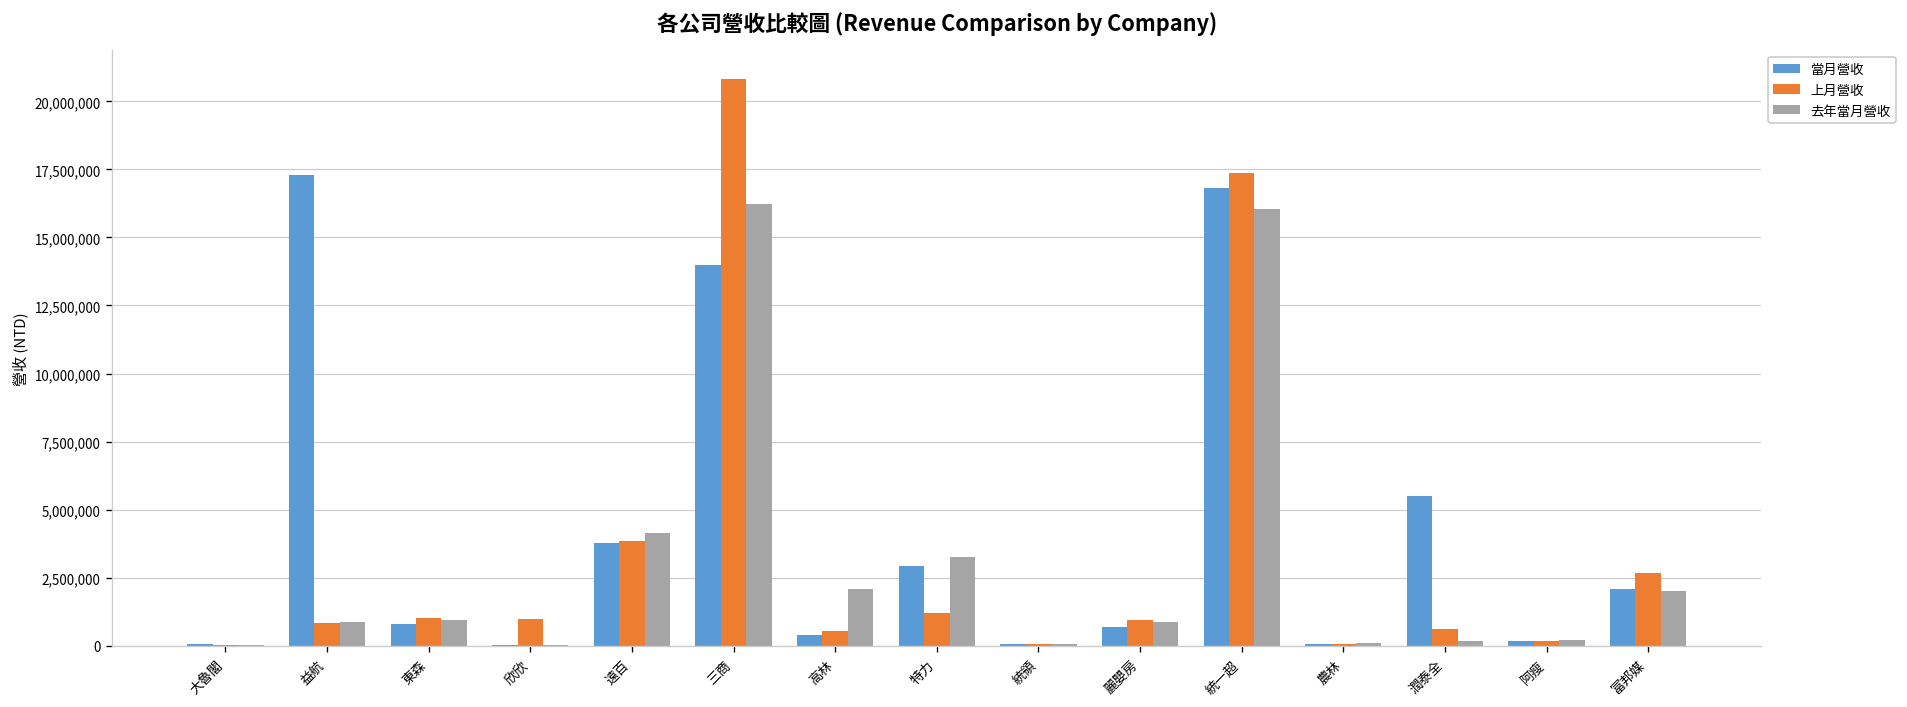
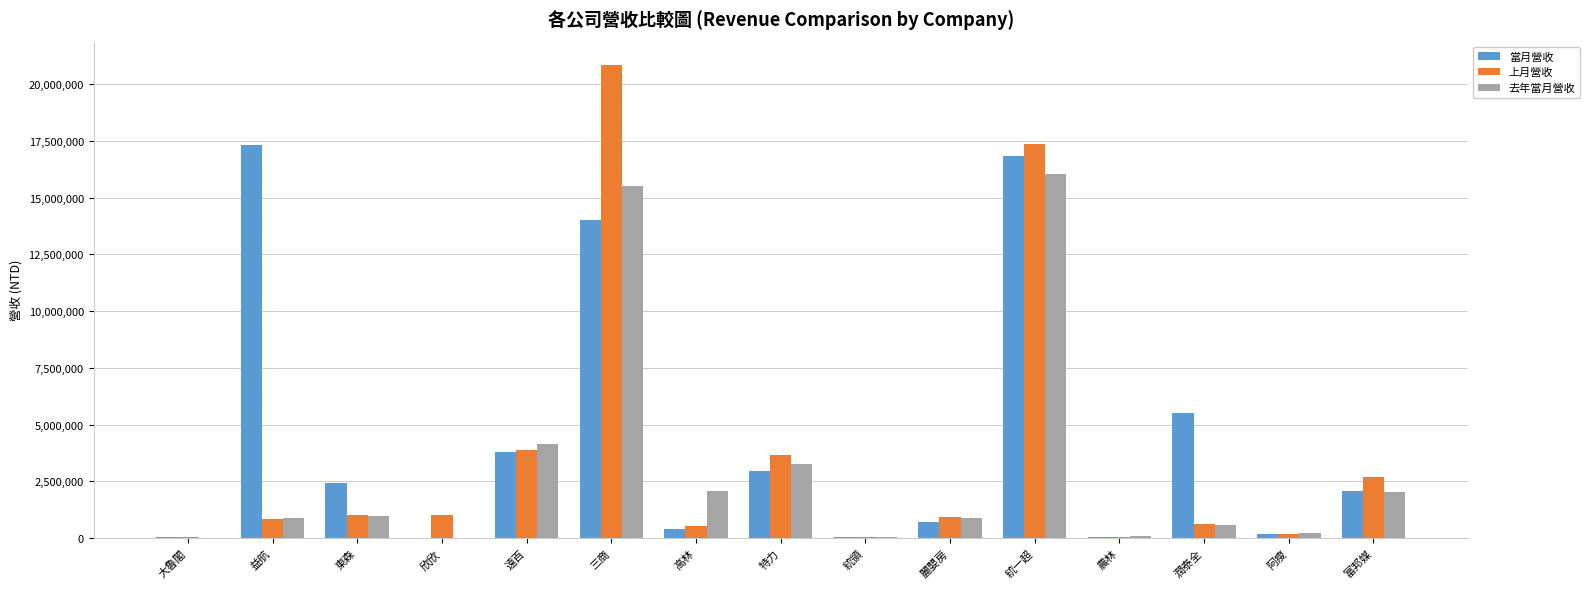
  {
    "當月營收": {
      "益航": "17,300,000",
-     "東森": "800,000",
+     "東森": "2,400,000",
      "遠百": "3,800,000",
      "三商": "14,000,000",
      "高林": "400,000",
      "特力": "2,900,000",
      "麗嬰房": "700,000",
      "統一超": "16,800,000",
      "潤泰全": "5,500,000",
      "阿瘦": "200,000",
      "富邦媒": "2,100,000"
    },
    "上月營收": {
      "益航": "800,000",
      "東森": "1,000,000",
      "欣欣": "1,000,000",
      "遠百": "3,900,000",
      "三商": "20,800,000",
      "高林": "500,000",
-     "特力": "1,200,000",
+     "特力": "3,700,000",
      "麗嬰房": "900,000",
      "統一超": "17,400,000",
      "潤泰全": "600,000",
      "阿瘦": "200,000",
      "富邦媒": "2,700,000"
    },
    "去年當月營收": {
      "益航": "900,000",
      "東森": "1,000,000",
      "遠百": "4,100,000",
-     "三商": "16,200,000",
+     "三商": "15,500,000",
      "高林": "2,100,000",
      "特力": "3,300,000",
      "麗嬰房": "900,000",
      "統一超": "16,000,000",
-     "潤泰全": "200,000",
+     "潤泰全": "600,000",
      "阿瘦": "200,000",
      "富邦媒": "2,000,000"
    }
  }
